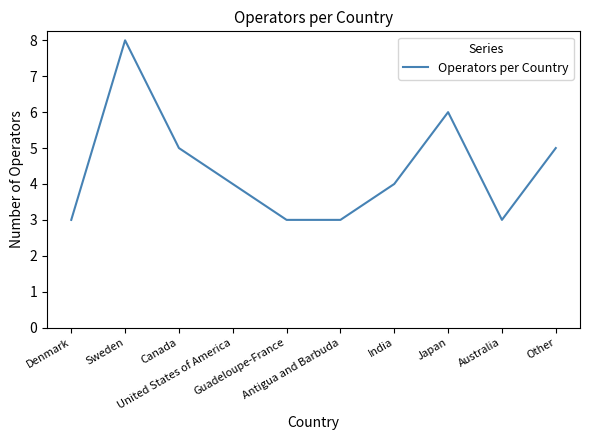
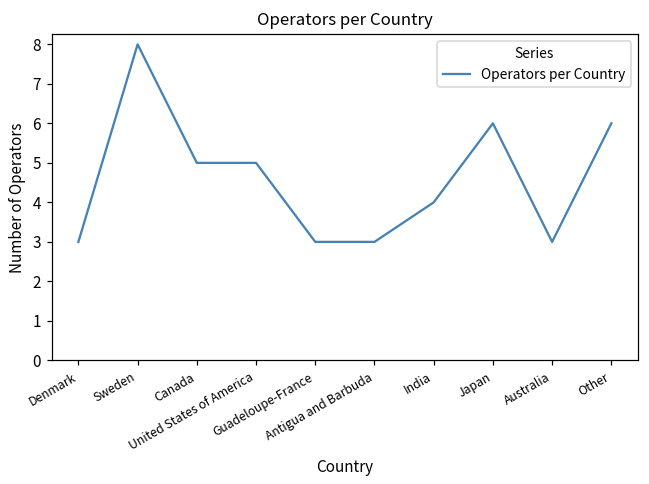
  {
    "Denmark": 3,
    "Sweden": 8,
    "Canada": 5,
-   "United States of America": 4,
+   "United States of America": 5,
    "Guadeloupe-France": 3,
    "Antigua and Barbuda": 3,
    "India": 4,
    "Japan": 6,
    "Australia": 3,
-   "Other": 5
+   "Other": 6
  }
